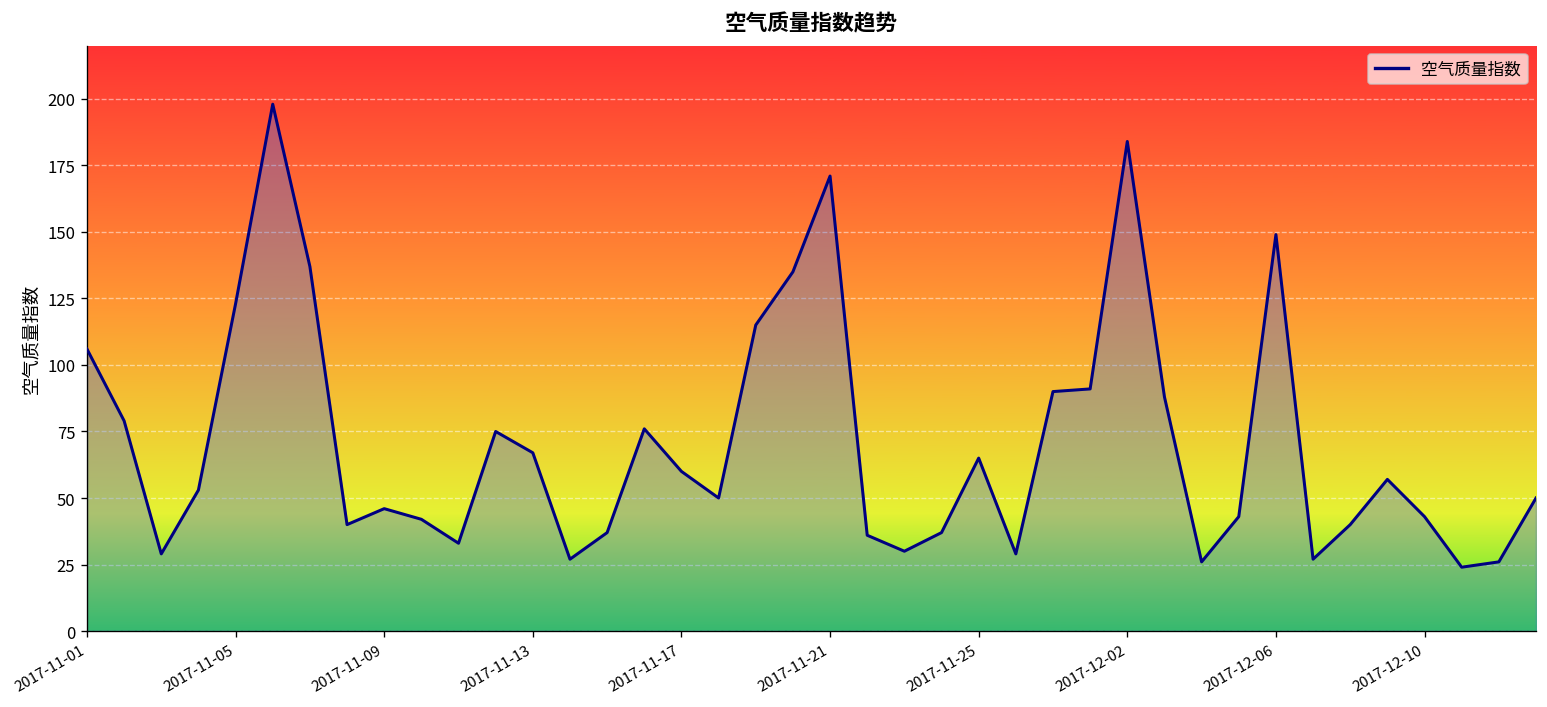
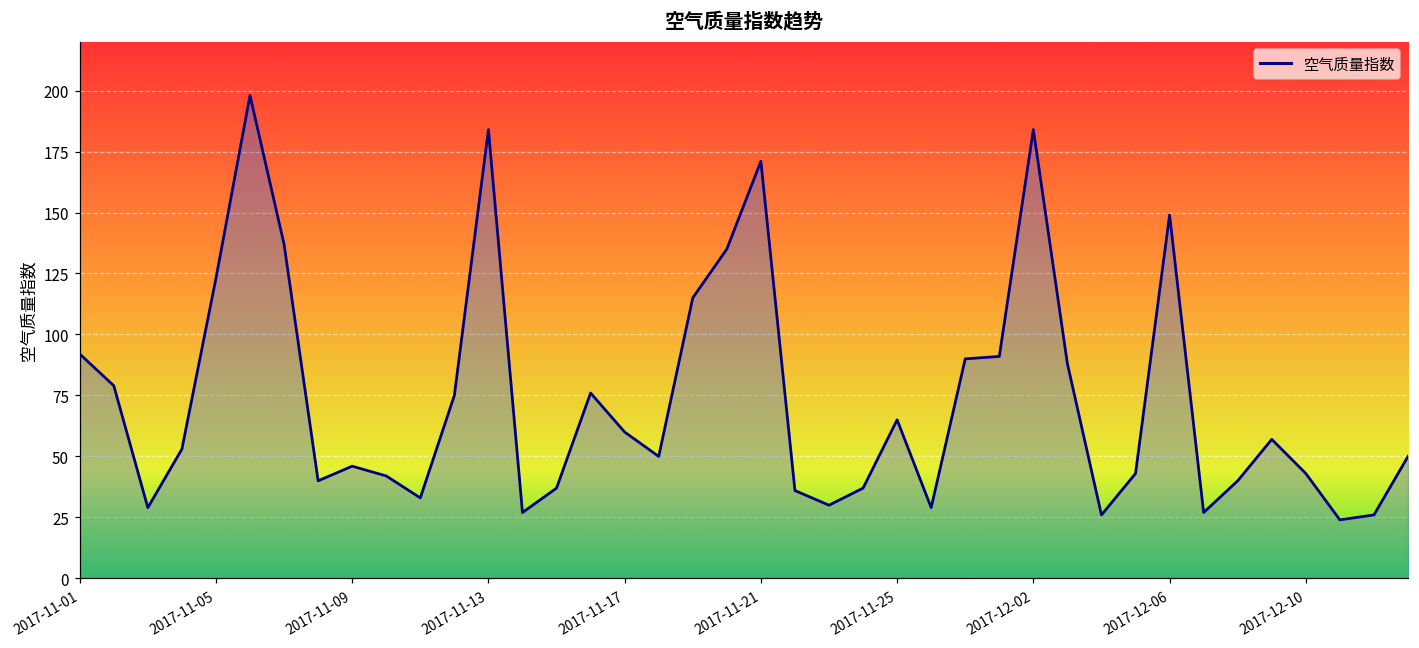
  {
-   "2017-11-01": 106,
+   "2017-11-01": 92,
    "2017-11-05": 123,
    "2017-11-09": 46,
-   "2017-11-13": 67,
+   "2017-11-13": 184,
    "2017-11-17": 60,
    "2017-11-21": 171,
    "2017-11-25": 65,
    "2017-12-02": 184,
    "2017-12-06": 149,
    "2017-12-10": 43
  }
